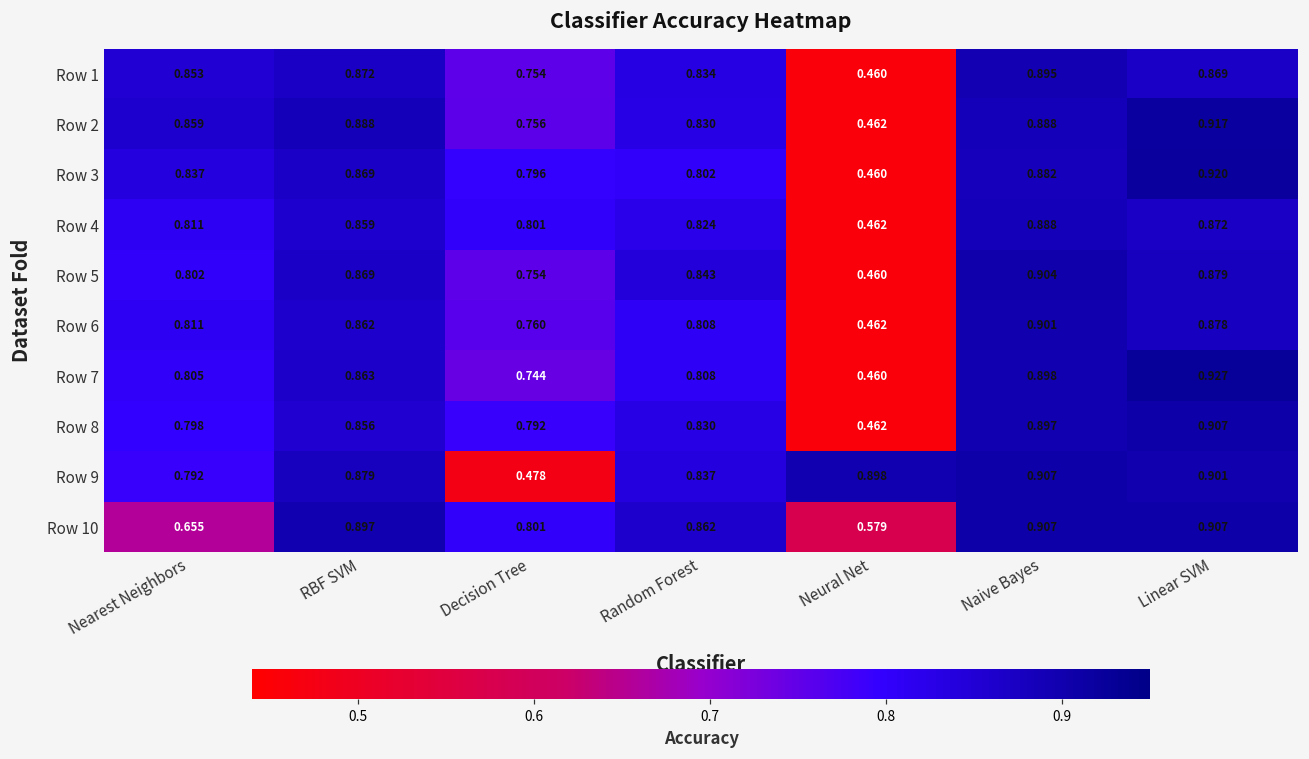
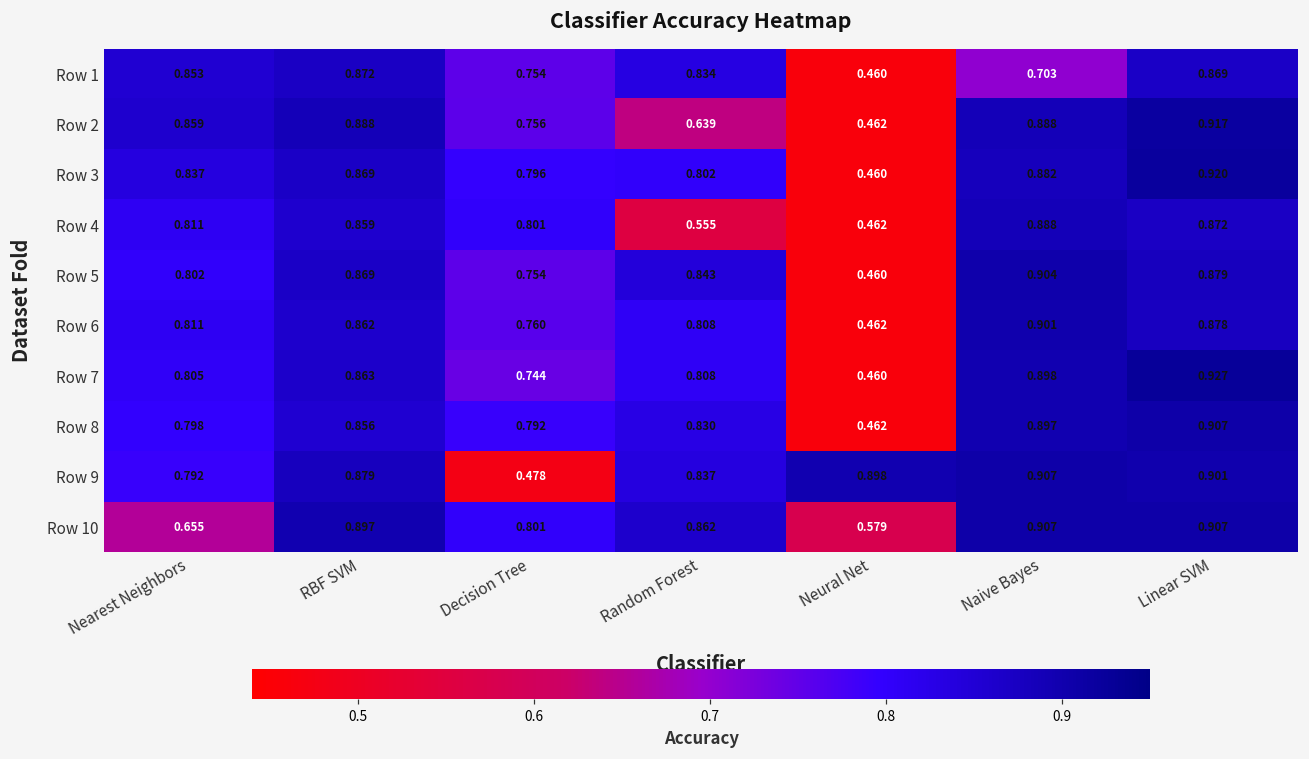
  {
    "Row 1": {
      "Nearest Neighbors": 0.853,
      "RBF SVM": 0.872,
      "Decision Tree": 0.754,
      "Random Forest": 0.834,
      "Neural Net": 0.460,
-     "Naive Bayes": 0.895,
+     "Naive Bayes": 0.703,
      "Linear SVM": 0.869
    },
    "Row 2": {
      "Nearest Neighbors": 0.859,
      "RBF SVM": 0.888,
      "Decision Tree": 0.756,
-     "Random Forest": 0.830,
+     "Random Forest": 0.639,
      "Neural Net": 0.462,
      "Naive Bayes": 0.888,
      "Linear SVM": 0.917
    },
    "Row 3": {
      "Nearest Neighbors": 0.837,
      "RBF SVM": 0.869,
      "Decision Tree": 0.796,
      "Random Forest": 0.802,
      "Neural Net": 0.460,
      "Naive Bayes": 0.882,
      "Linear SVM": 0.920
    },
    "Row 4": {
      "Nearest Neighbors": 0.811,
      "RBF SVM": 0.859,
      "Decision Tree": 0.801,
-     "Random Forest": 0.824,
+     "Random Forest": 0.555,
      "Neural Net": 0.462,
      "Naive Bayes": 0.888,
      "Linear SVM": 0.872
    },
    "Row 5": {
      "Nearest Neighbors": 0.802,
      "RBF SVM": 0.869,
      "Decision Tree": 0.754,
      "Random Forest": 0.843,
      "Neural Net": 0.460,
      "Naive Bayes": 0.904,
      "Linear SVM": 0.879
    },
    "Row 6": {
      "Nearest Neighbors": 0.811,
      "RBF SVM": 0.862,
      "Decision Tree": 0.760,
      "Random Forest": 0.808,
      "Neural Net": 0.462,
      "Naive Bayes": 0.901,
      "Linear SVM": 0.878
    },
    "Row 7": {
      "Nearest Neighbors": 0.805,
      "RBF SVM": 0.863,
      "Decision Tree": 0.744,
      "Random Forest": 0.808,
      "Neural Net": 0.460,
      "Naive Bayes": 0.898,
      "Linear SVM": 0.927
    },
    "Row 8": {
      "Nearest Neighbors": 0.798,
      "RBF SVM": 0.856,
      "Decision Tree": 0.792,
      "Random Forest": 0.830,
      "Neural Net": 0.462,
      "Naive Bayes": 0.897,
      "Linear SVM": 0.907
    },
    "Row 9": {
      "Nearest Neighbors": 0.792,
      "RBF SVM": 0.879,
      "Decision Tree": 0.478,
      "Random Forest": 0.837,
      "Neural Net": 0.898,
      "Naive Bayes": 0.907,
      "Linear SVM": 0.901
    },
    "Row 10": {
      "Nearest Neighbors": 0.655,
      "RBF SVM": 0.897,
      "Decision Tree": 0.801,
      "Random Forest": 0.862,
      "Neural Net": 0.579,
      "Naive Bayes": 0.907,
      "Linear SVM": 0.907
    }
  }
